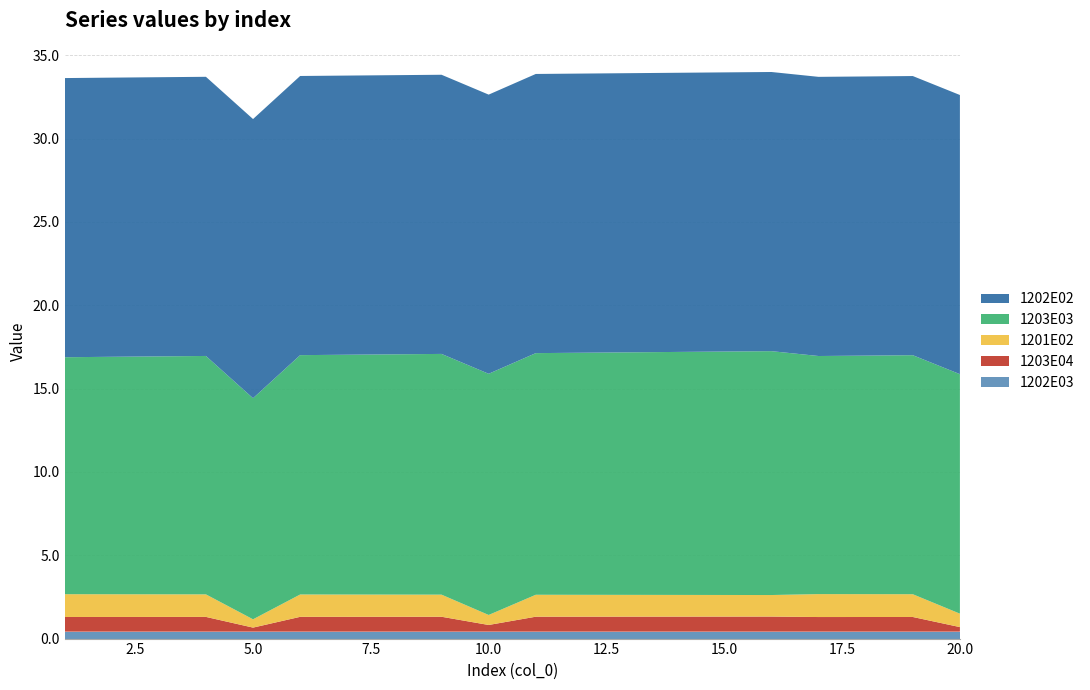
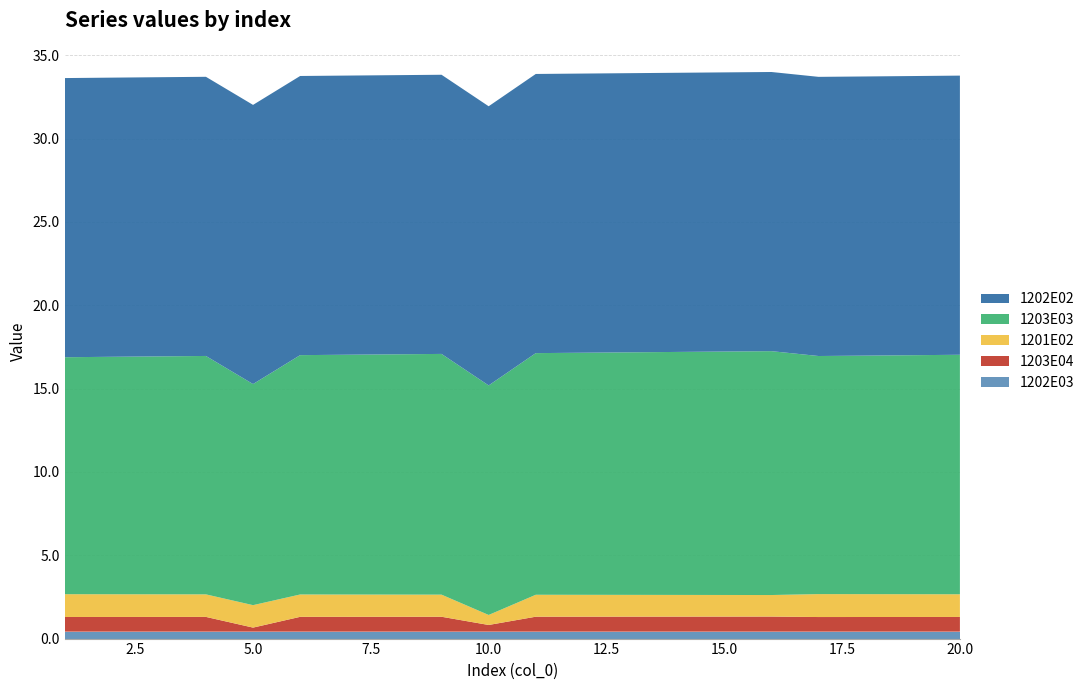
  {
    "1203E04": {
      "5.0": 0.2,
      "10.0": 0.4,
      "15.0": 0.9,
-     "20.0": 0.3
+     "20.0": 0.9
    },
    "1201E02": {
-     "5.0": 0.5,
+     "5.0": 1.3,
      "10.0": 0.6,
      "15.0": 1.3,
-     "20.0": 0.8
+     "20.0": 1.4
    },
    "1203E03": {
      "5.0": 13.3,
-     "10.0": 14.5,
+     "10.0": 13.8,
      "15.0": 14.6,
      "20.0": 14.4
    }
  }
